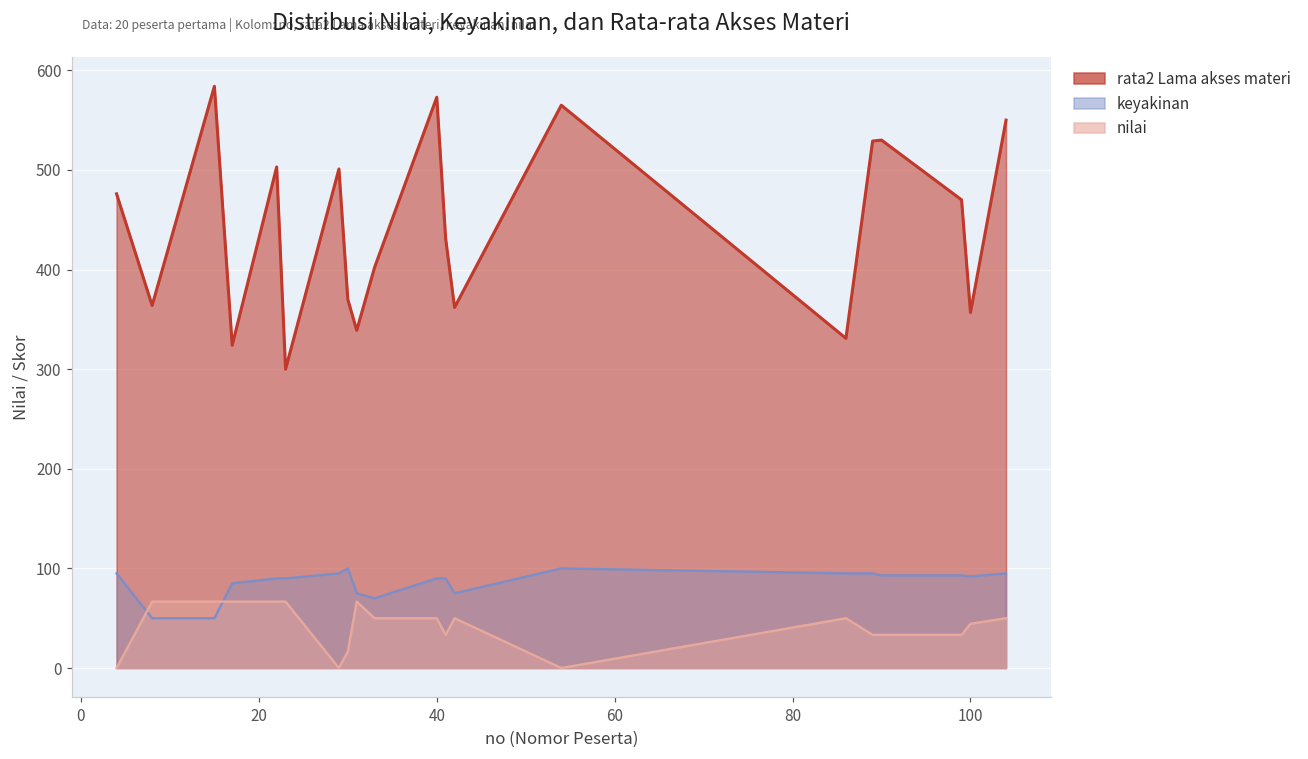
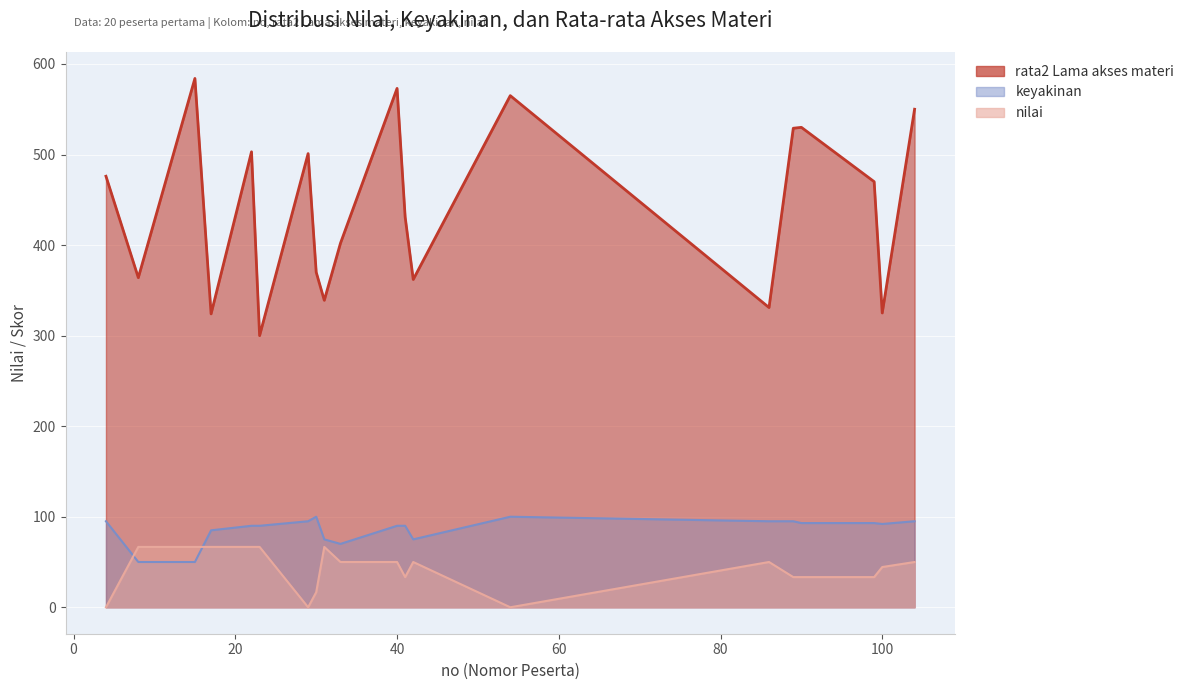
  {
    "rata2 Lama akses materi": {
      "40": 570,
-     "100": 360
+     "100": 330
    },
    "keyakinan": {
      "40": 90,
      "100": 90
    },
    "nilai": {
      "40": 50,
      "100": 40
    }
  }
